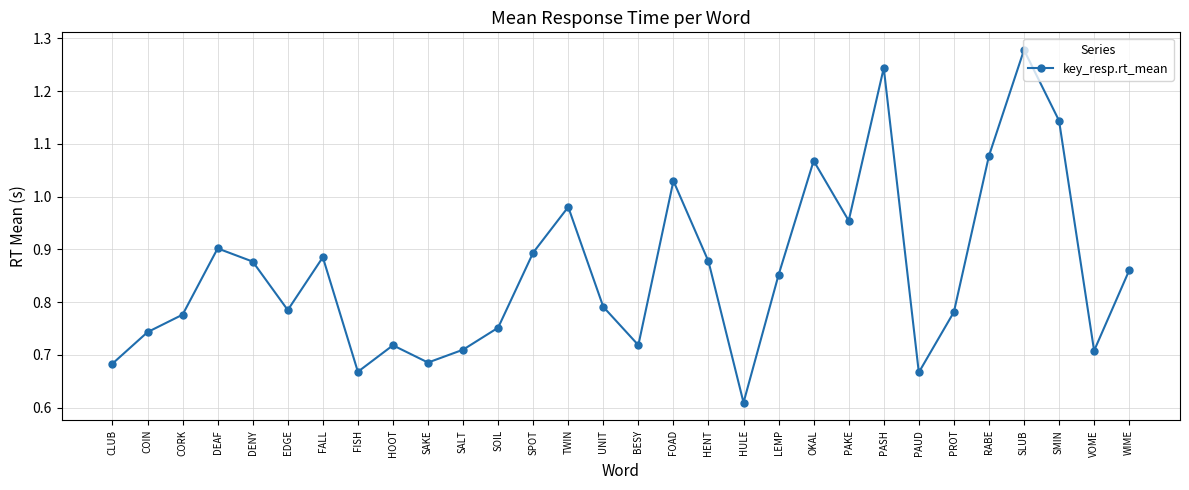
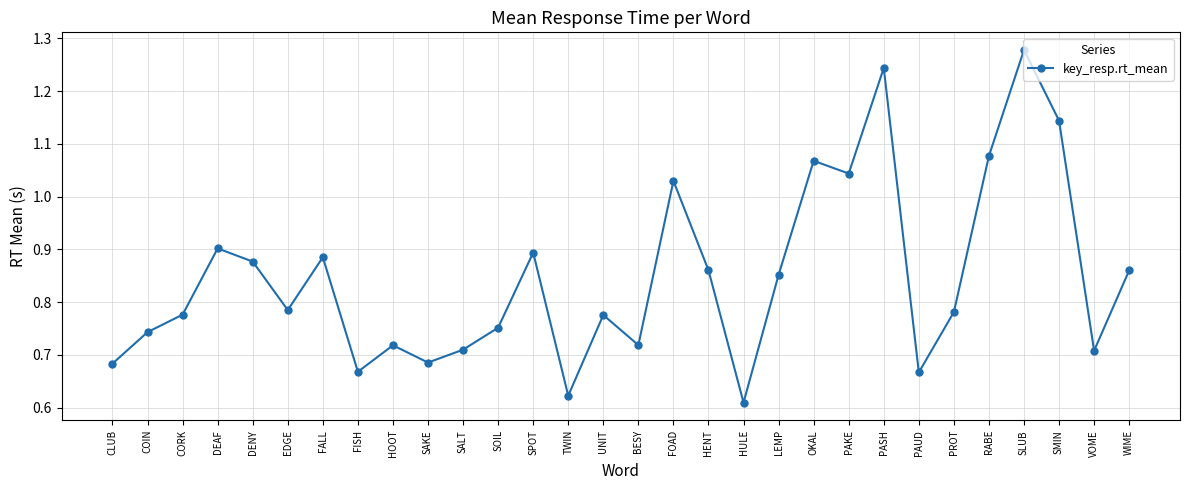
  {
    "CLUB": 0.68,
    "COIN": 0.74,
    "CORK": 0.78,
    "DEAF": 0.90,
    "DENY": 0.88,
    "EDGE": 0.79,
    "FALL": 0.89,
    "FISH": 0.67,
    "HOOT": 0.72,
    "SAKE": 0.69,
    "SALT": 0.71,
    "SOIL": 0.75,
    "SPOT": 0.89,
-   "TWIN": 0.98,
-   "UNIT": 0.79,
+   "TWIN": 0.62,
+   "UNIT": 0.78,
    "BESY": 0.72,
    "FOAD": 1.03,
-   "HENT": 0.88,
+   "HENT": 0.86,
    "HULE": 0.61,
    "LEMP": 0.85,
    "OKAL": 1.07,
-   "PAKE": 0.95,
+   "PAKE": 1.04,
    "PASH": 1.24,
    "PAUD": 0.67,
    "PROT": 0.78,
    "RABE": 1.08,
    "SMIN": 1.14,
    "VOME": 0.71,
    "WIME": 0.86
  }
